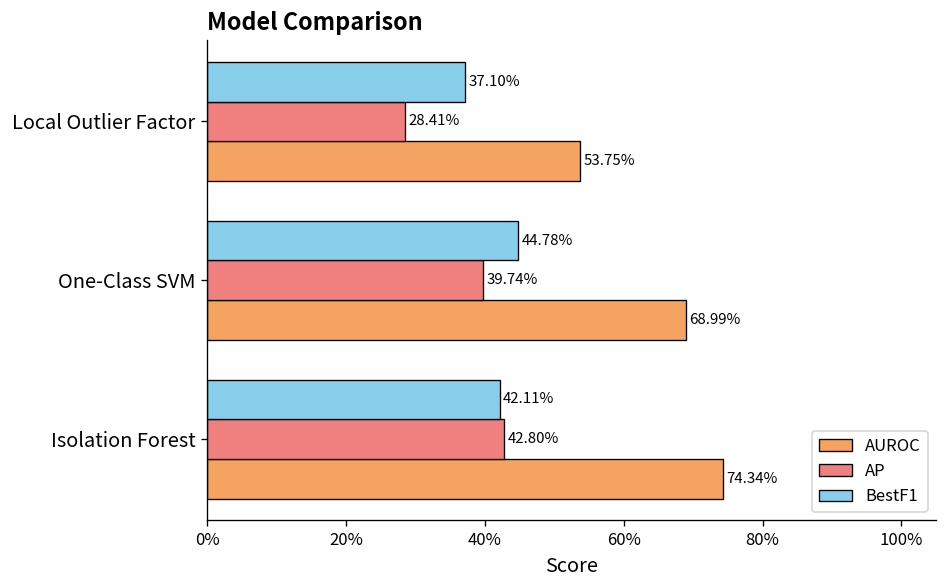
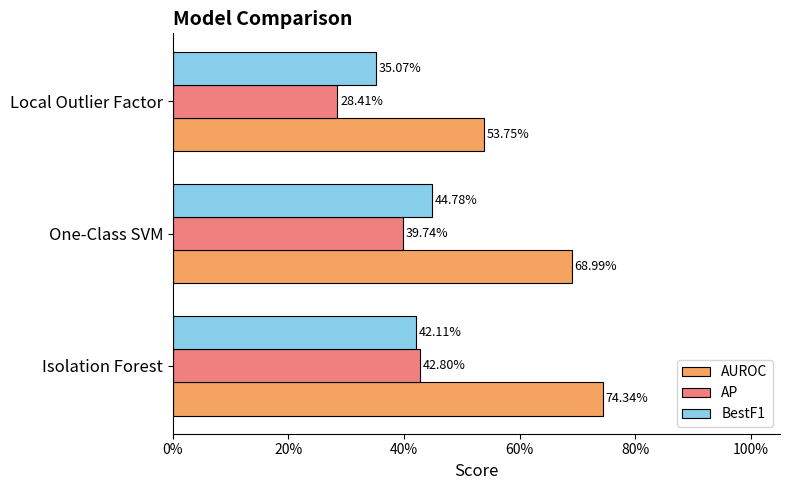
  {
    "BestF1": {
-     "Local Outlier Factor": "37.10%",
+     "Local Outlier Factor": "35.07%",
      "One-Class SVM": "44.78%",
      "Isolation Forest": "42.11%"
    }
  }
